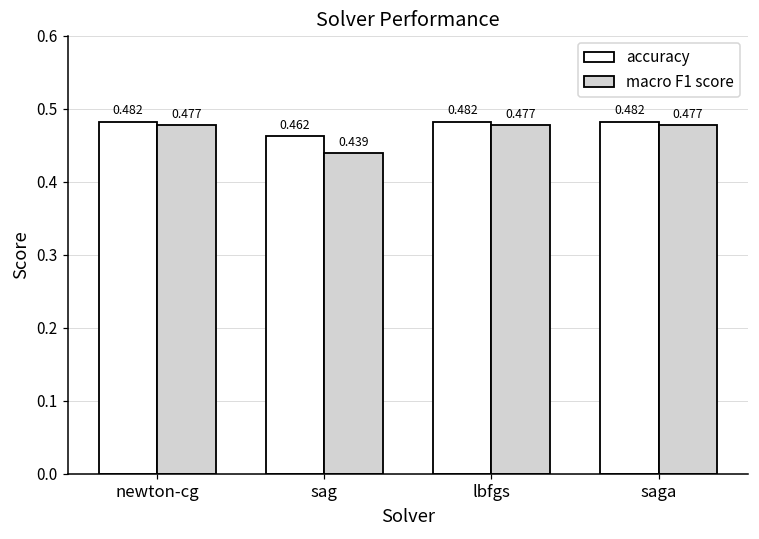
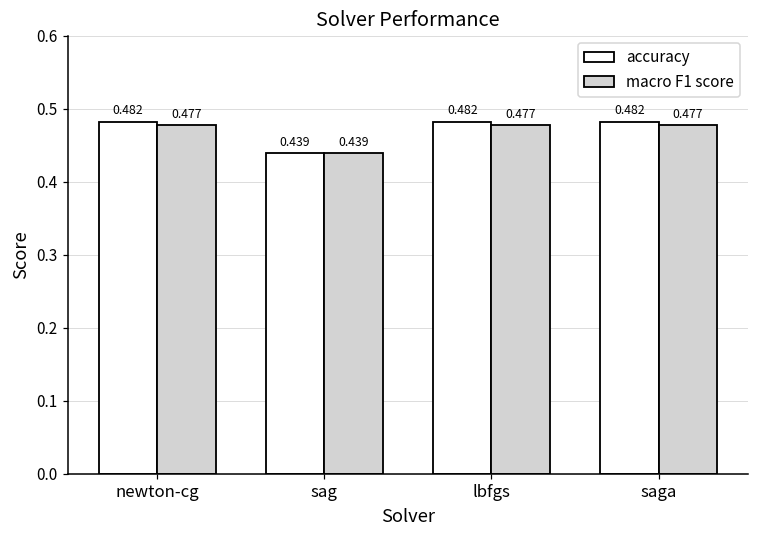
  {
    "accuracy": {
      "newton-cg": 0.482,
-     "sag": 0.462,
+     "sag": 0.439,
      "lbfgs": 0.482,
      "saga": 0.482
    },
    "macro F1 score": {
      "newton-cg": 0.477,
      "sag": 0.439,
      "lbfgs": 0.477,
      "saga": 0.477
    }
  }
